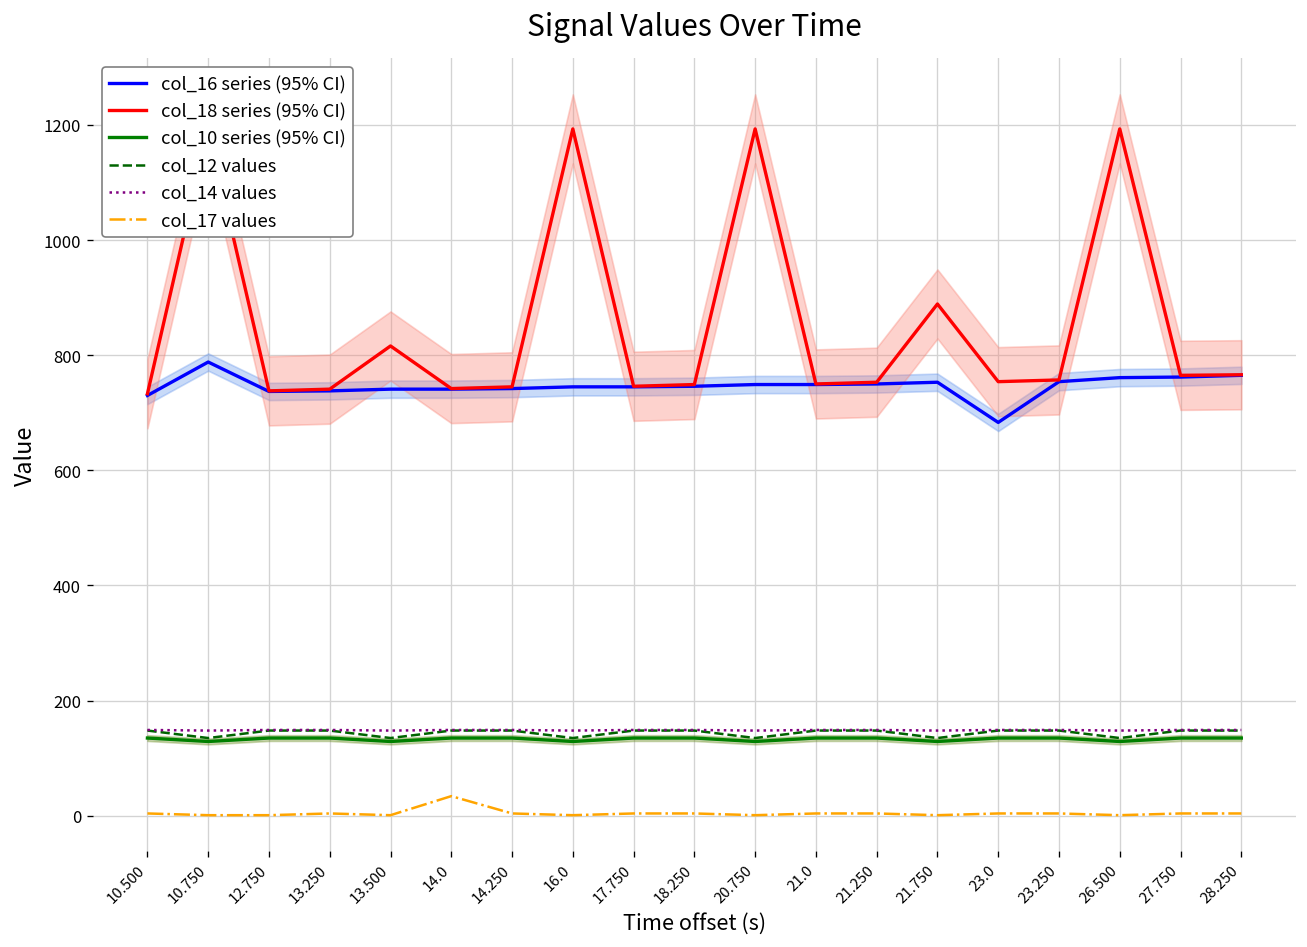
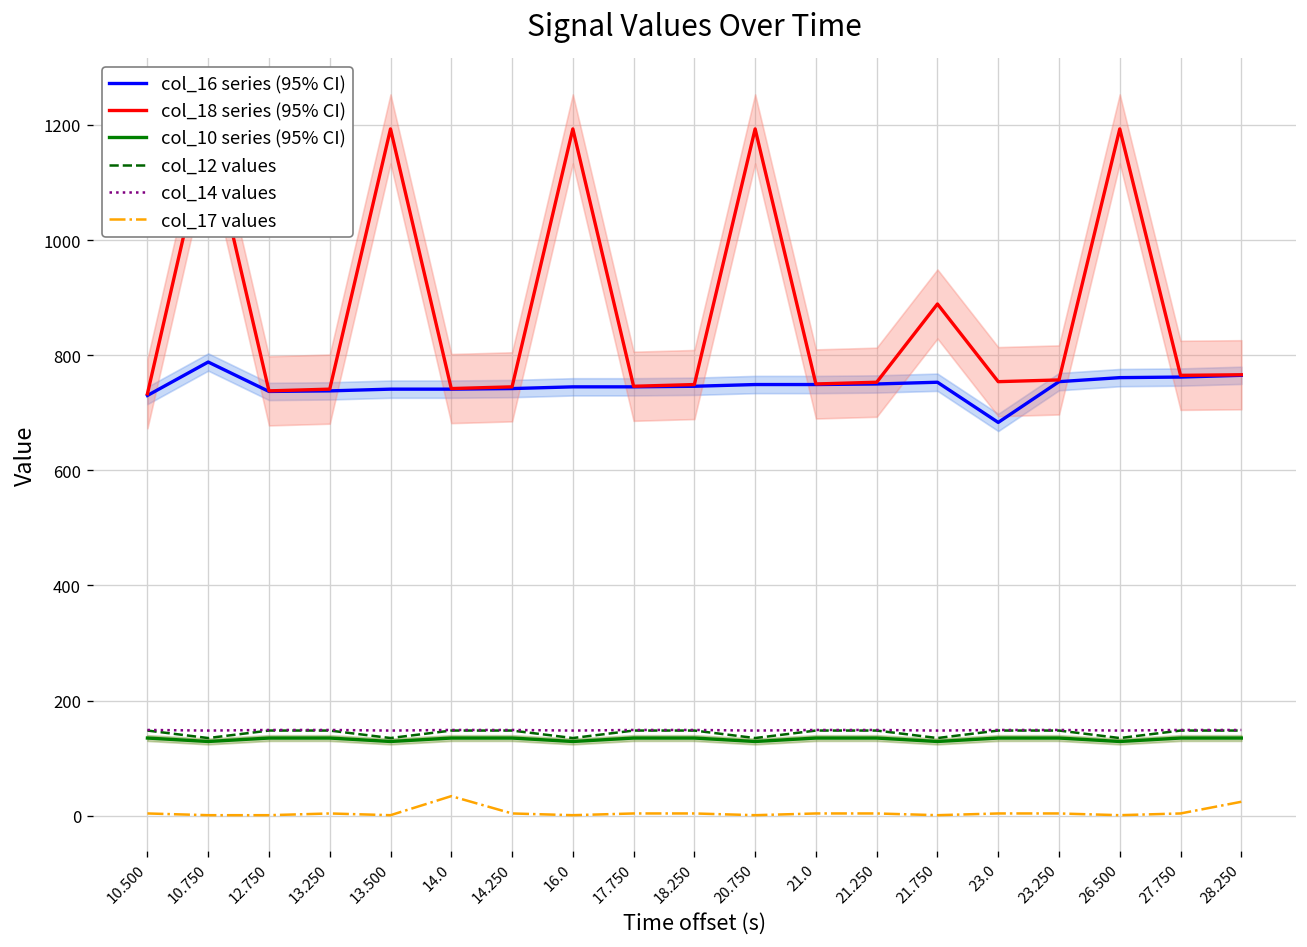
  {
    "col_16 series (95% CI)": {
      "10.750": 790,
      "13.500": 740,
      "16.0": 750,
      "20.750": 750,
      "21.750": 750,
      "23.0": 680,
      "26.500": 760
    },
    "col_18 series (95% CI)": {
-     "13.500": 820,
+     "13.500": 1190,
      "16.0": 1190,
      "20.750": 1190,
      "21.750": 890,
      "23.0": 750,
      "26.500": 1190
    },
    "col_14 values": {
      "10.750": 150,
      "13.500": 150,
      "16.0": 150,
      "20.750": 150,
      "21.750": 150,
      "26.500": 150
    },
    "col_17 values": {
      "10.500": 0,
      "10.750": 0,
      "12.750": 0,
      "13.250": 0,
      "13.500": 0,
      "14.0": 30,
      "14.250": 0,
      "16.0": 0,
      "17.750": 0,
      "18.250": 0,
      "20.750": 0,
      "21.0": 0,
      "21.250": 0,
      "21.750": 0,
      "23.0": 0,
      "23.250": 0,
      "26.500": 0,
      "27.750": 0,
-     "28.250": 0
+     "28.250": 20
    }
  }
